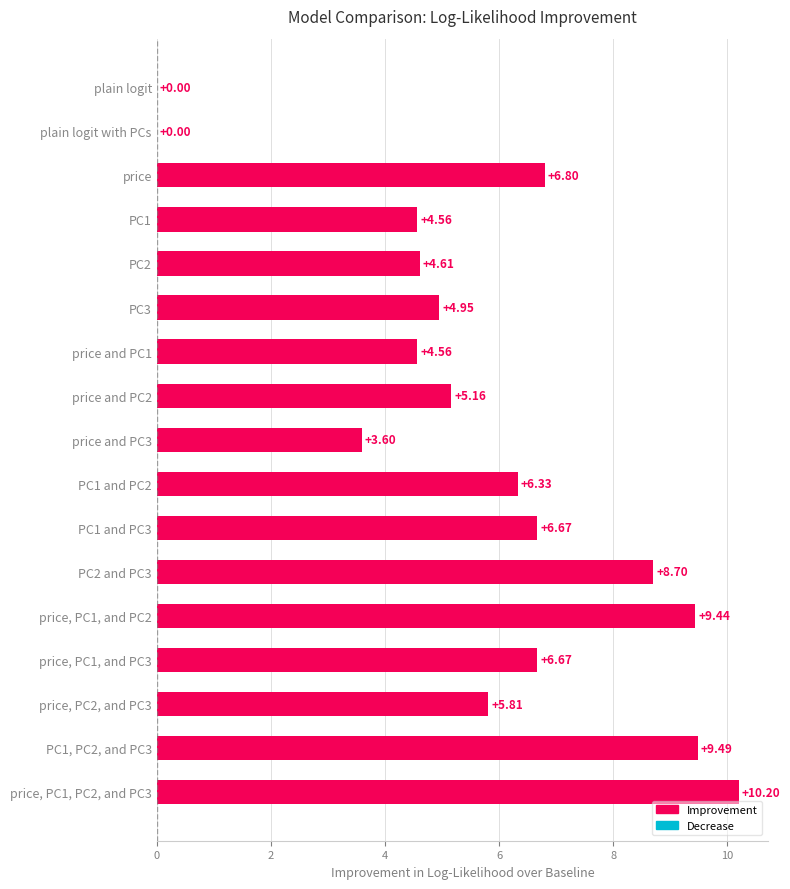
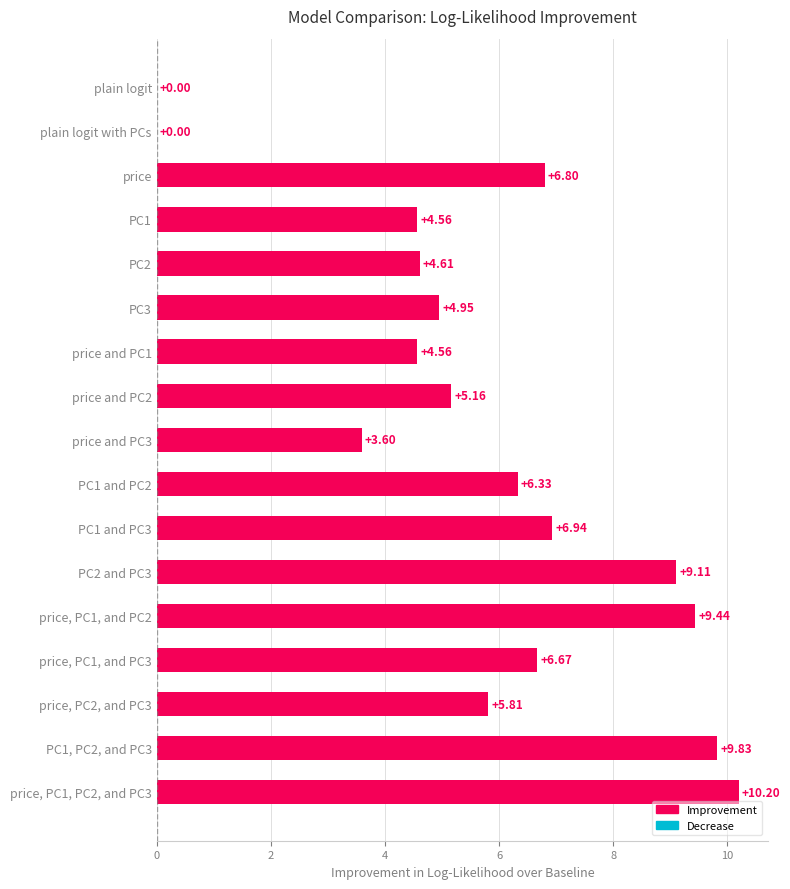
  {
    "plain logit": "+0.00",
    "plain logit with PCs": "+0.00",
    "price": "+6.80",
    "PC1": "+4.56",
    "PC2": "+4.61",
    "PC3": "+4.95",
    "price and PC1": "+4.56",
    "price and PC2": "+5.16",
    "price and PC3": "+3.60",
    "PC1 and PC2": "+6.33",
-   "PC1 and PC3": "+6.67",
-   "PC2 and PC3": "+8.70",
+   "PC1 and PC3": "+6.94",
+   "PC2 and PC3": "+9.11",
    "price, PC1, and PC2": "+9.44",
    "price, PC1, and PC3": "+6.67",
    "price, PC2, and PC3": "+5.81",
-   "PC1, PC2, and PC3": "+9.49",
+   "PC1, PC2, and PC3": "+9.83",
    "price, PC1, PC2, and PC3": "+10.20"
  }
